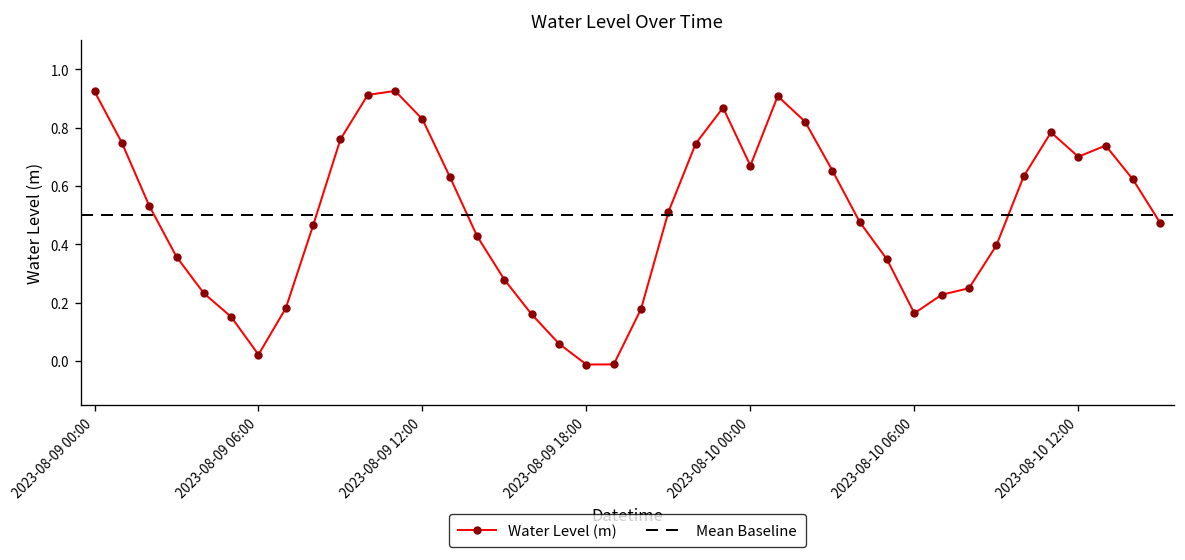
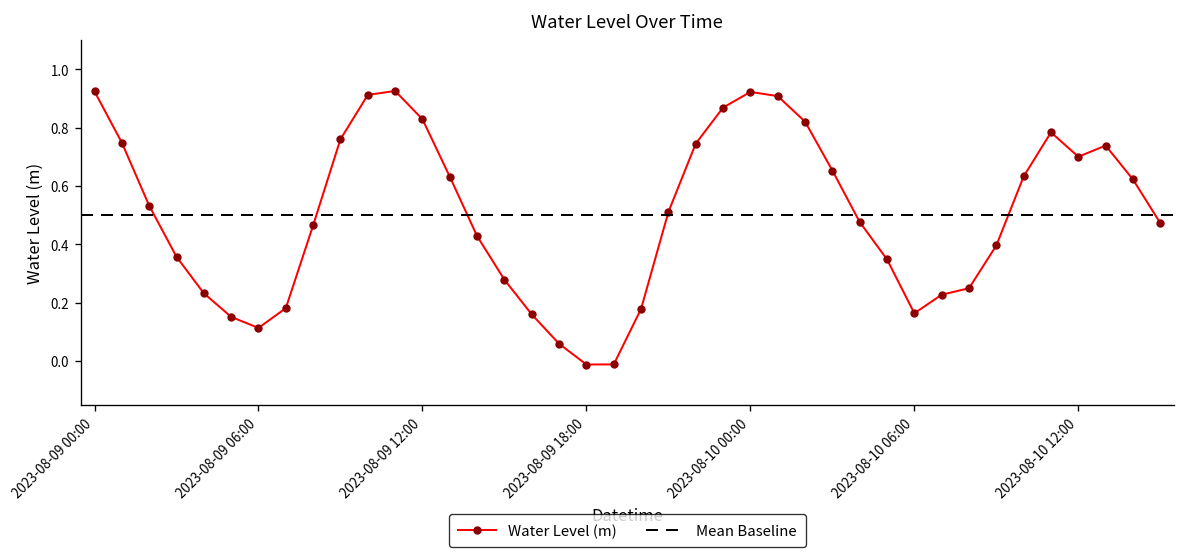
  {
    "2023-08-09 00:00": 0.92,
-   "2023-08-09 06:00": 0.02,
+   "2023-08-09 06:00": 0.11,
    "2023-08-09 12:00": 0.83,
    "2023-08-09 18:00": -0.01,
-   "2023-08-10 00:00": 0.67,
+   "2023-08-10 00:00": 0.92,
    "2023-08-10 06:00": 0.16,
    "2023-08-10 12:00": 0.70
  }
